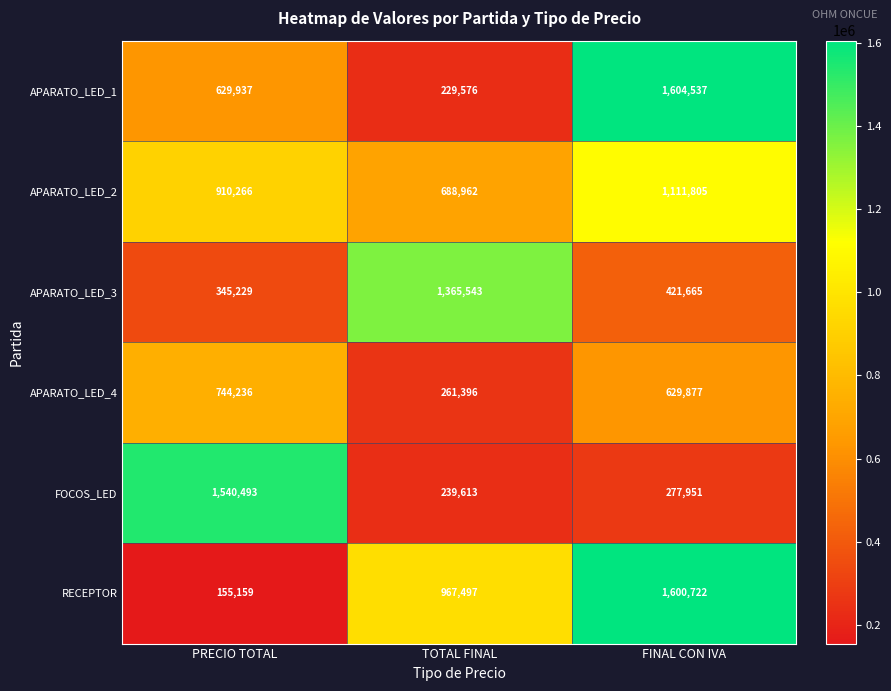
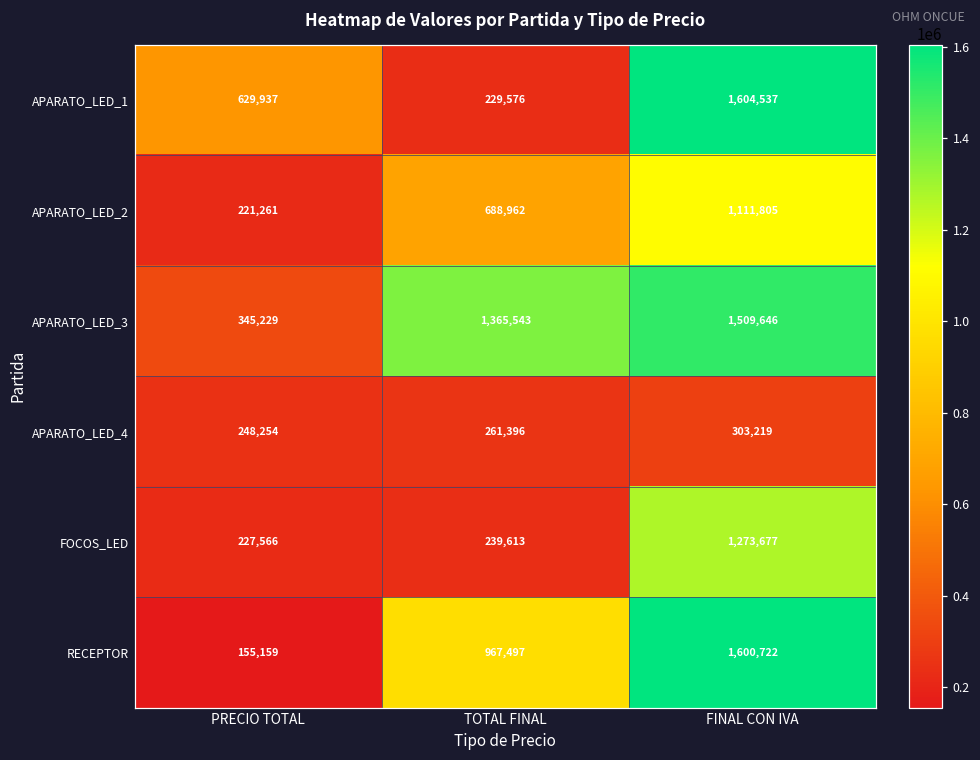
  {
    "APARATO_LED_1": {
      "PRECIO TOTAL": "629,937",
      "TOTAL FINAL": "229,576",
      "FINAL CON IVA": "1,604,537"
    },
    "APARATO_LED_2": {
-     "PRECIO TOTAL": "910,266",
+     "PRECIO TOTAL": "221,261",
      "TOTAL FINAL": "688,962",
      "FINAL CON IVA": "1,111,805"
    },
    "APARATO_LED_3": {
      "PRECIO TOTAL": "345,229",
      "TOTAL FINAL": "1,365,543",
-     "FINAL CON IVA": "421,665"
+     "FINAL CON IVA": "1,509,646"
    },
    "APARATO_LED_4": {
-     "PRECIO TOTAL": "744,236",
+     "PRECIO TOTAL": "248,254",
      "TOTAL FINAL": "261,396",
-     "FINAL CON IVA": "629,877"
+     "FINAL CON IVA": "303,219"
    },
    "FOCOS_LED": {
-     "PRECIO TOTAL": "1,540,493",
+     "PRECIO TOTAL": "227,566",
      "TOTAL FINAL": "239,613",
-     "FINAL CON IVA": "277,951"
+     "FINAL CON IVA": "1,273,677"
    },
    "RECEPTOR": {
      "PRECIO TOTAL": "155,159",
      "TOTAL FINAL": "967,497",
      "FINAL CON IVA": "1,600,722"
    }
  }
